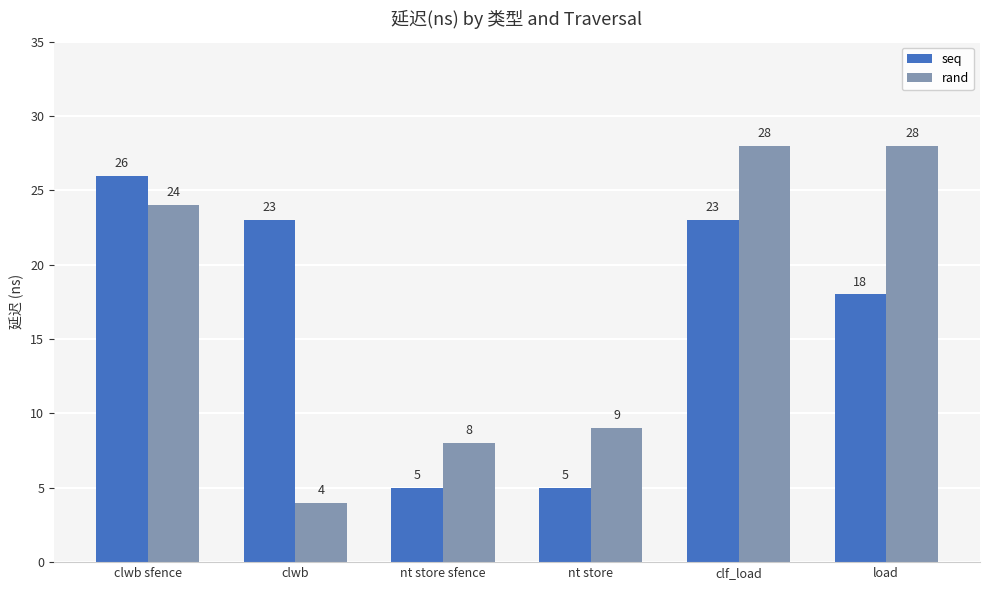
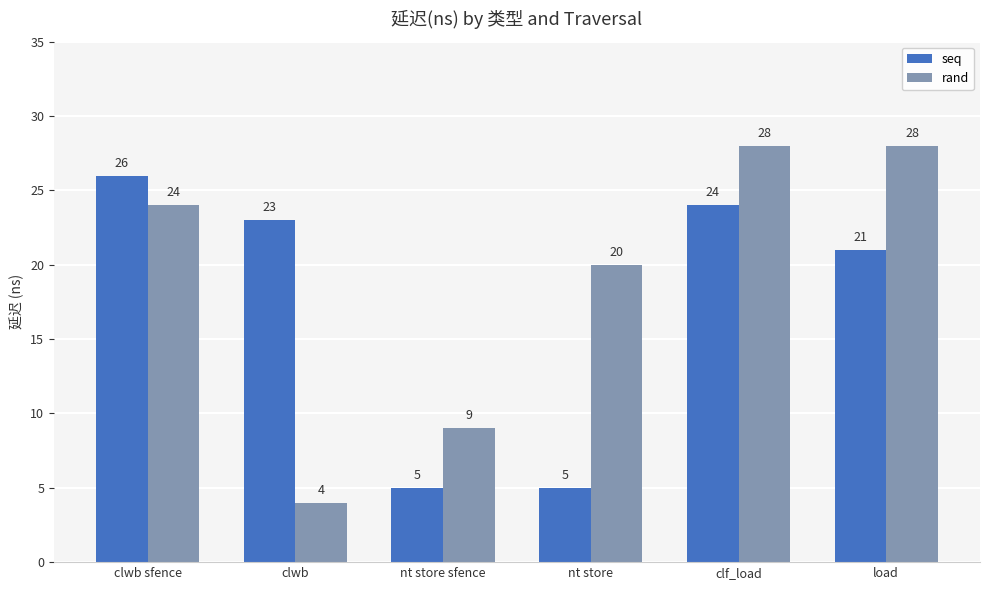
  {
    "seq": {
      "clwb sfence": 26,
      "clwb": 23,
      "nt store sfence": 5,
      "nt store": 5,
-     "clf_load": 23,
-     "load": 18
+     "clf_load": 24,
+     "load": 21
    },
    "rand": {
      "clwb sfence": 24,
      "clwb": 4,
-     "nt store sfence": 8,
-     "nt store": 9,
+     "nt store sfence": 9,
+     "nt store": 20,
      "clf_load": 28,
      "load": 28
    }
  }
